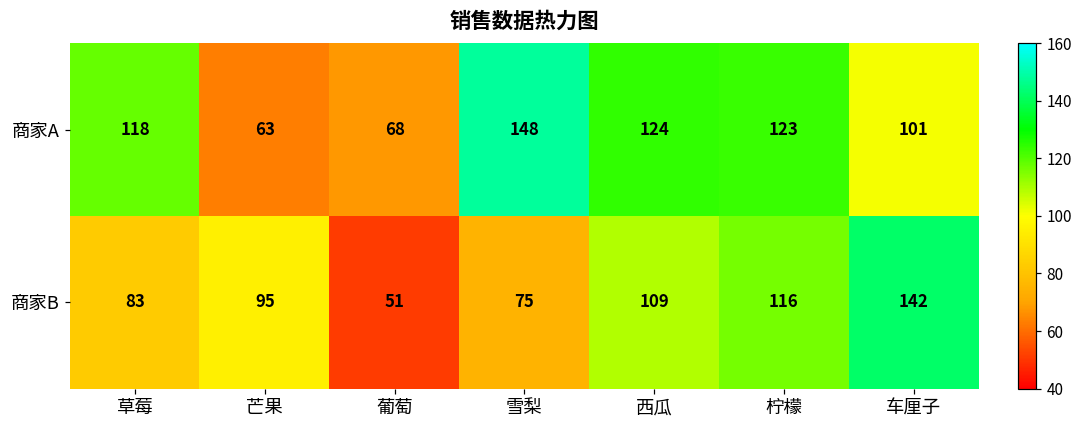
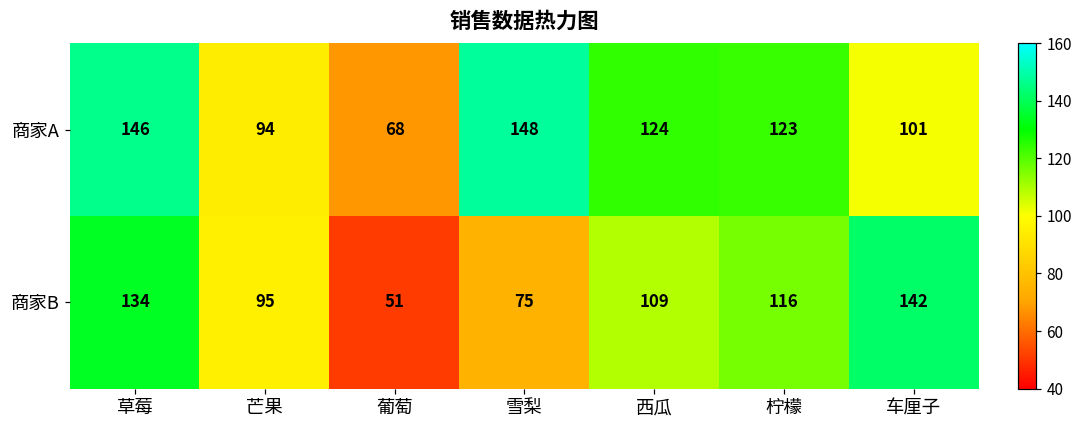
  {
    "商家A": {
-     "草莓": 118,
-     "芒果": 63,
+     "草莓": 146,
+     "芒果": 94,
      "葡萄": 68,
      "雪梨": 148,
      "西瓜": 124,
      "柠檬": 123,
      "车厘子": 101
    },
    "商家B": {
-     "草莓": 83,
+     "草莓": 134,
      "芒果": 95,
      "葡萄": 51,
      "雪梨": 75,
      "西瓜": 109,
      "柠檬": 116,
      "车厘子": 142
    }
  }
